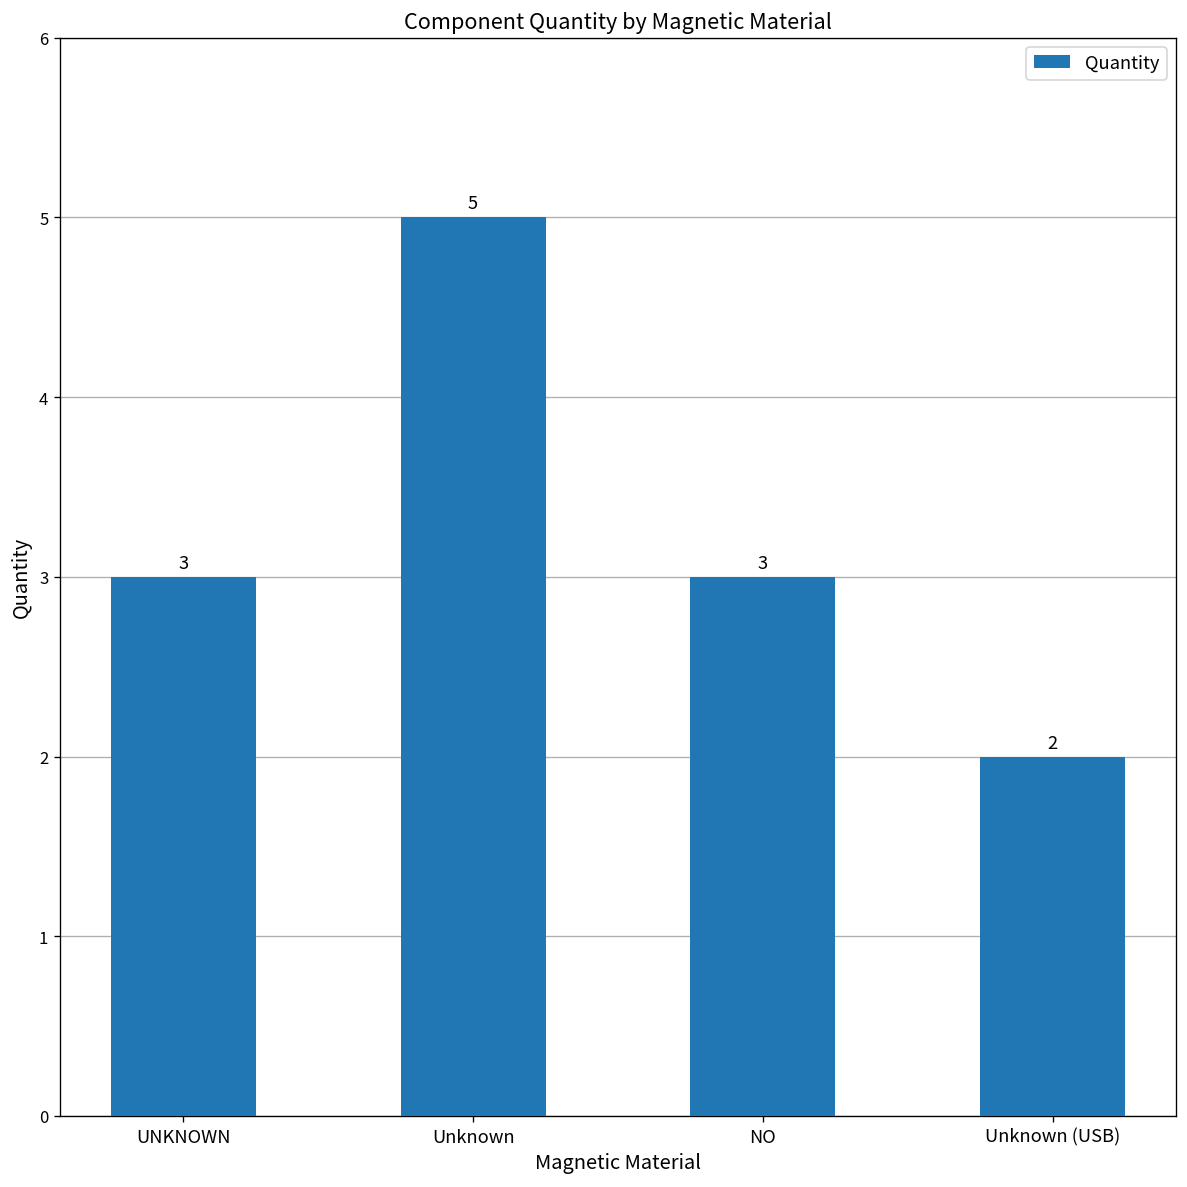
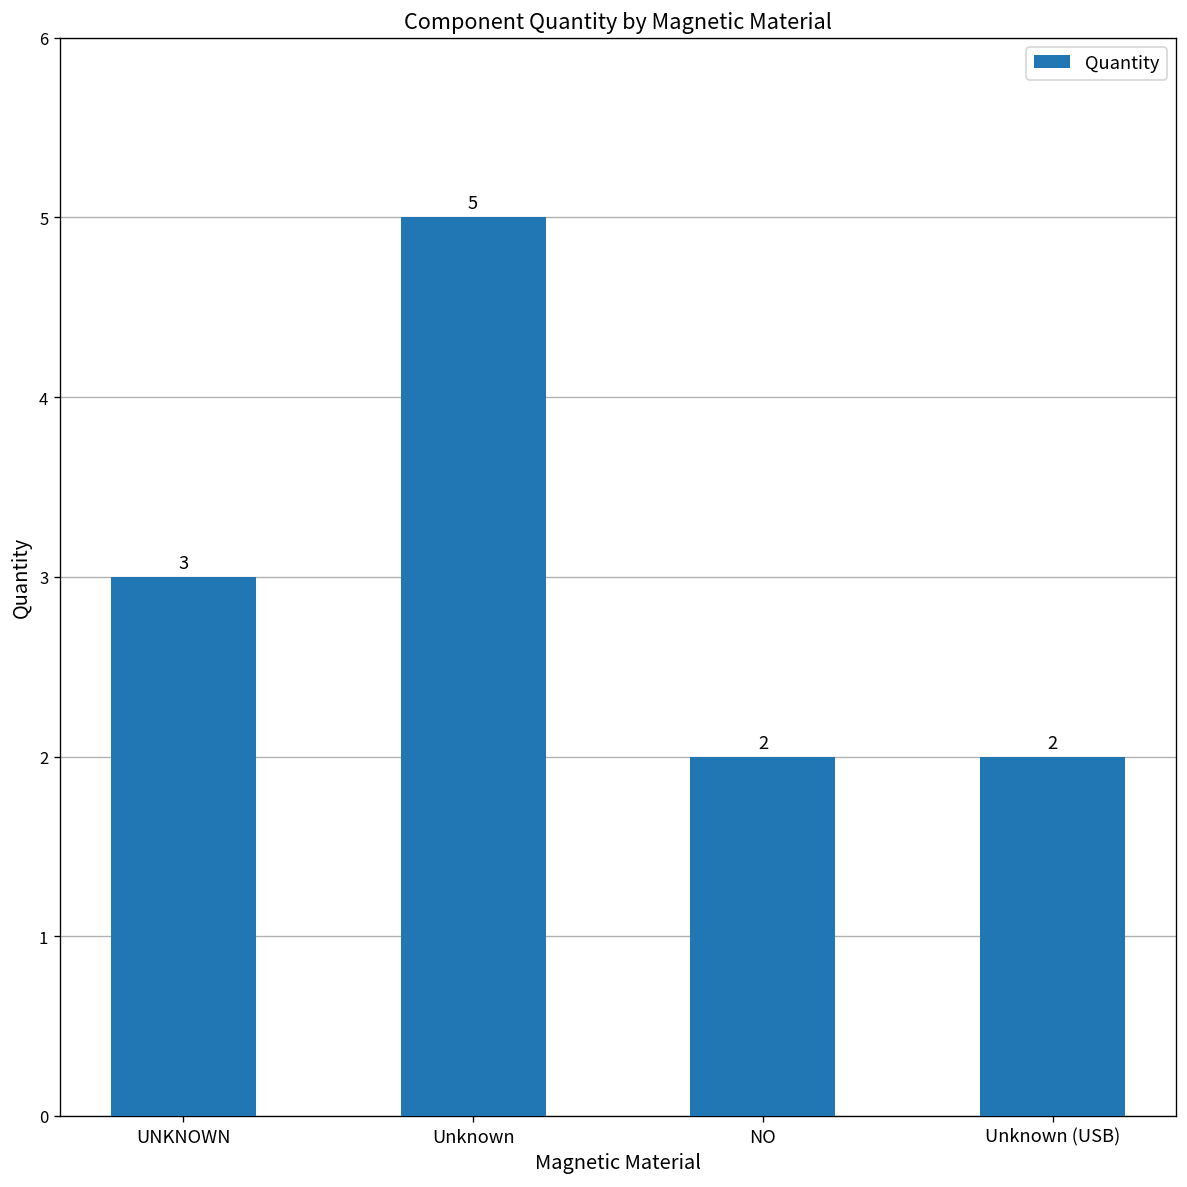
  {
    "UNKNOWN": 3,
    "Unknown": 5,
-   "NO": 3,
+   "NO": 2,
    "Unknown (USB)": 2
  }
